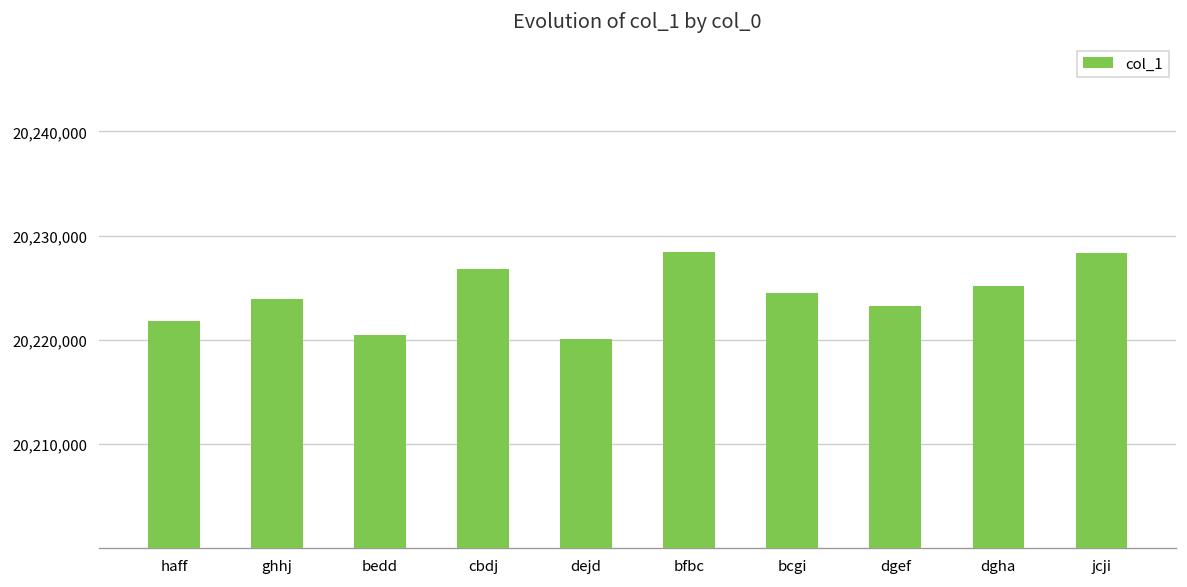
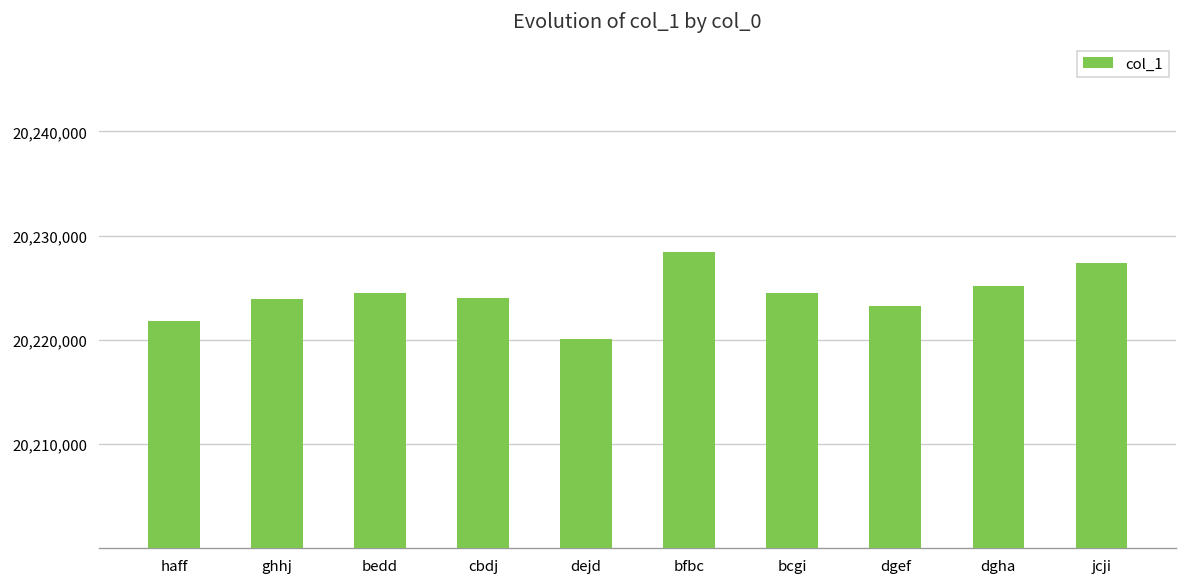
  {
    "haff": "20,222,000",
    "ghhj": "20,224,000",
-   "bedd": "20,221,000",
-   "cbdj": "20,227,000",
+   "bedd": "20,224,000",
+   "cbdj": "20,224,000",
    "dejd": "20,220,000",
    "bfbc": "20,228,000",
    "bcgi": "20,224,000",
    "dgef": "20,223,000",
    "dgha": "20,225,000",
-   "jcji": "20,228,000"
+   "jcji": "20,227,000"
  }
